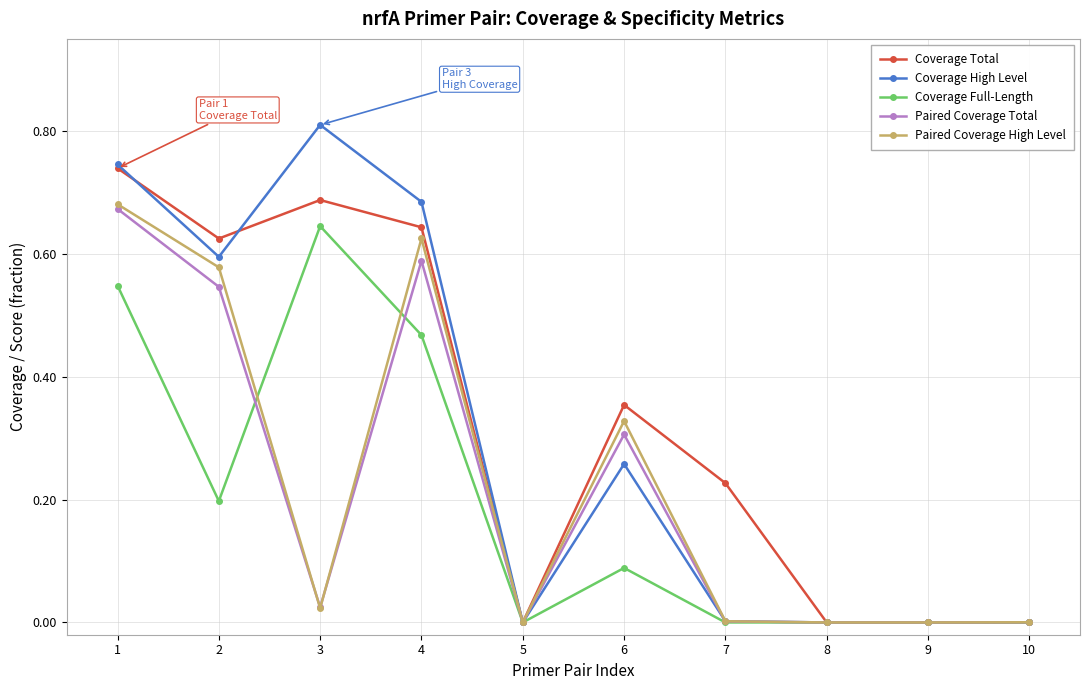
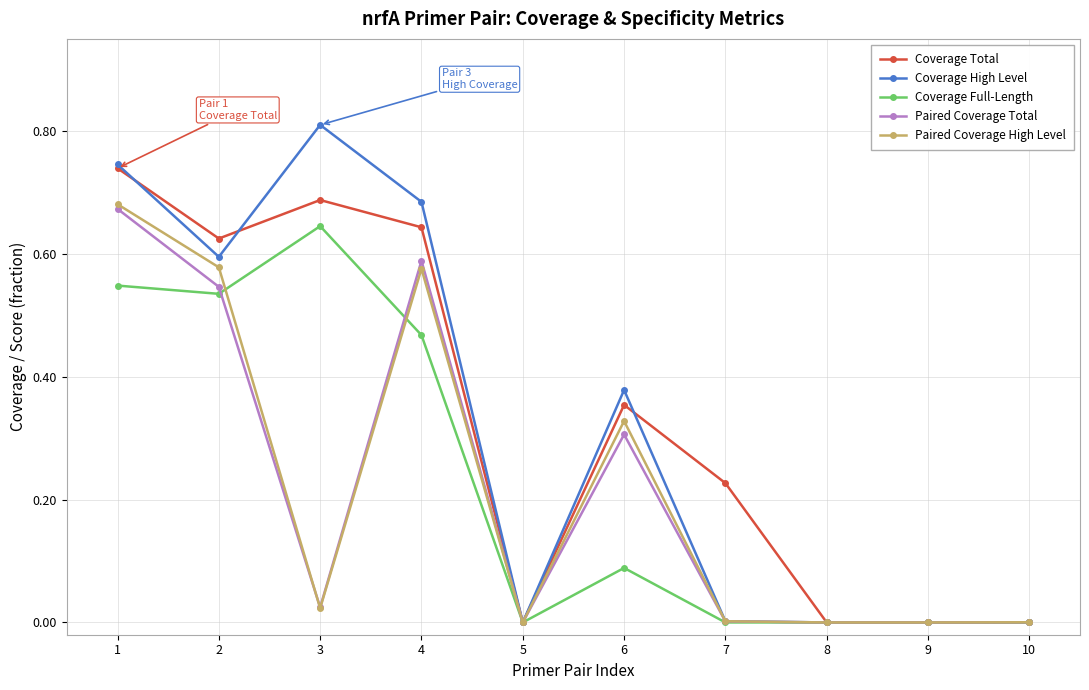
  {
    "Coverage Total": {
      "2": 0.62,
      "3": 0.69,
      "4": 0.64,
      "6": 0.35,
      "7": 0.23
    },
    "Coverage High Level": {
      "2": 0.60,
      "4": 0.68,
-     "6": 0.26
+     "6": 0.38
    },
    "Coverage Full-Length": {
      "1": 0.55,
-     "2": 0.20,
+     "2": 0.53,
      "3": 0.65,
      "4": 0.47,
      "6": 0.09
    },
    "Paired Coverage Total": {
      "1": 0.67,
      "2": 0.55,
      "4": 0.59,
      "6": 0.31
    },
    "Paired Coverage High Level": {
      "1": 0.68,
      "2": 0.58,
-     "4": 0.63,
+     "4": 0.58,
      "6": 0.33
    }
  }
